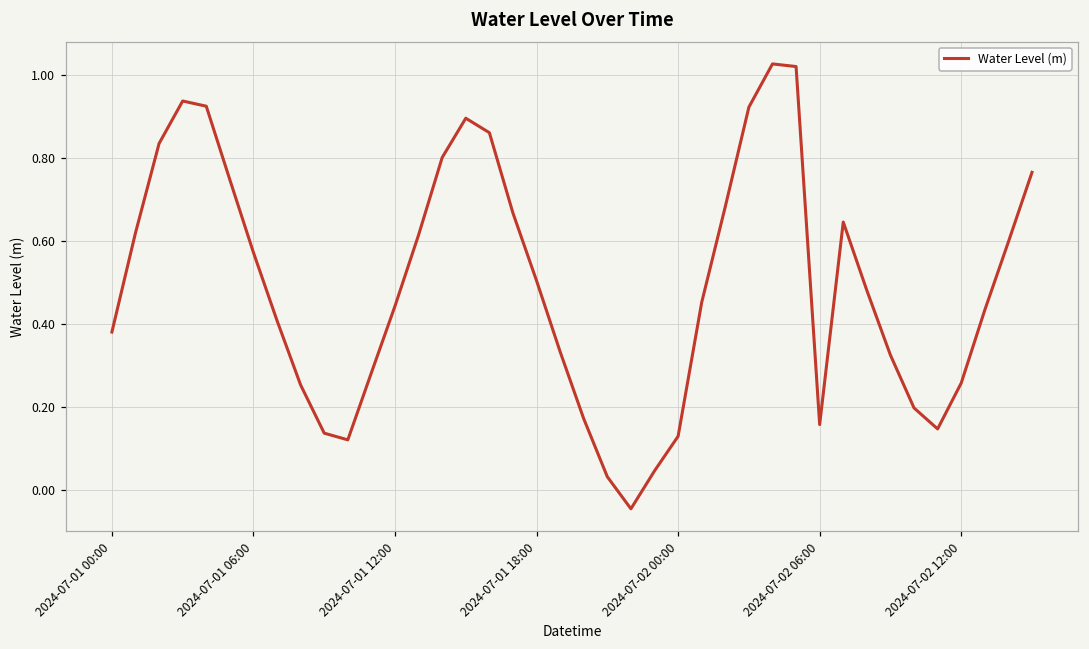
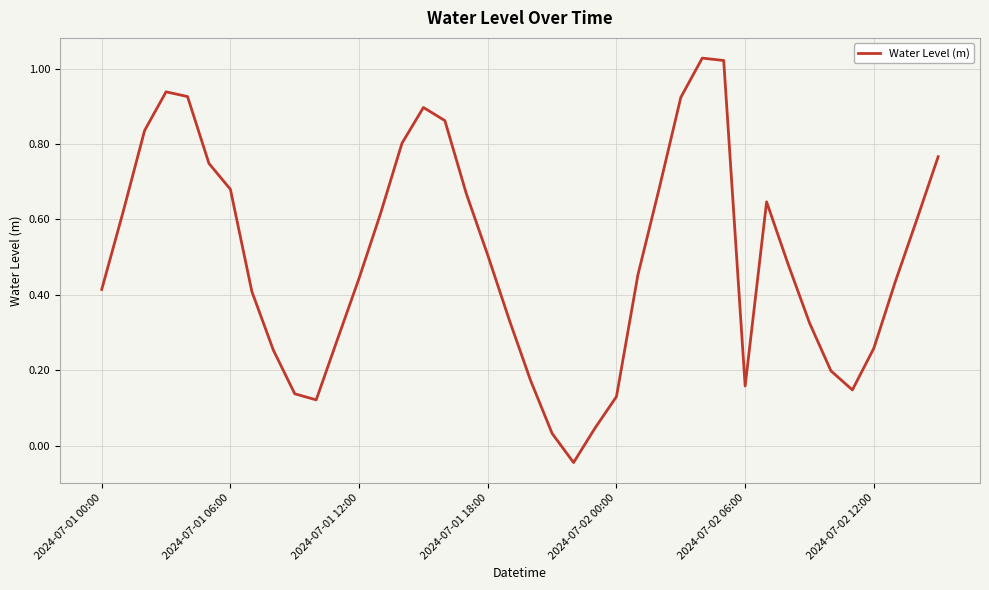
  {
-   "2024-07-01 00:00": 0.38,
-   "2024-07-01 06:00": 0.57,
+   "2024-07-01 00:00": 0.41,
+   "2024-07-01 06:00": 0.68,
    "2024-07-01 12:00": 0.44,
    "2024-07-01 18:00": 0.51,
    "2024-07-02 00:00": 0.13,
    "2024-07-02 06:00": 0.16,
    "2024-07-02 12:00": 0.26
  }
